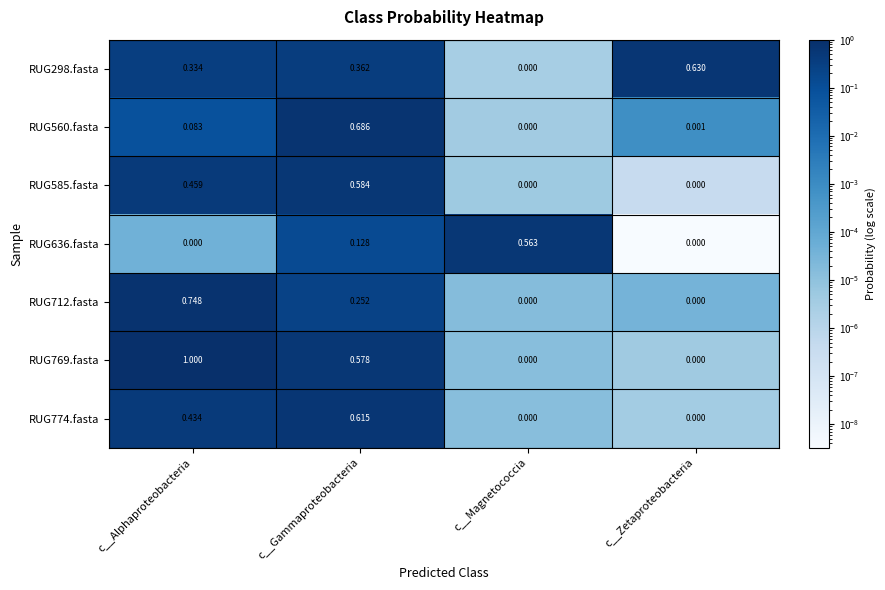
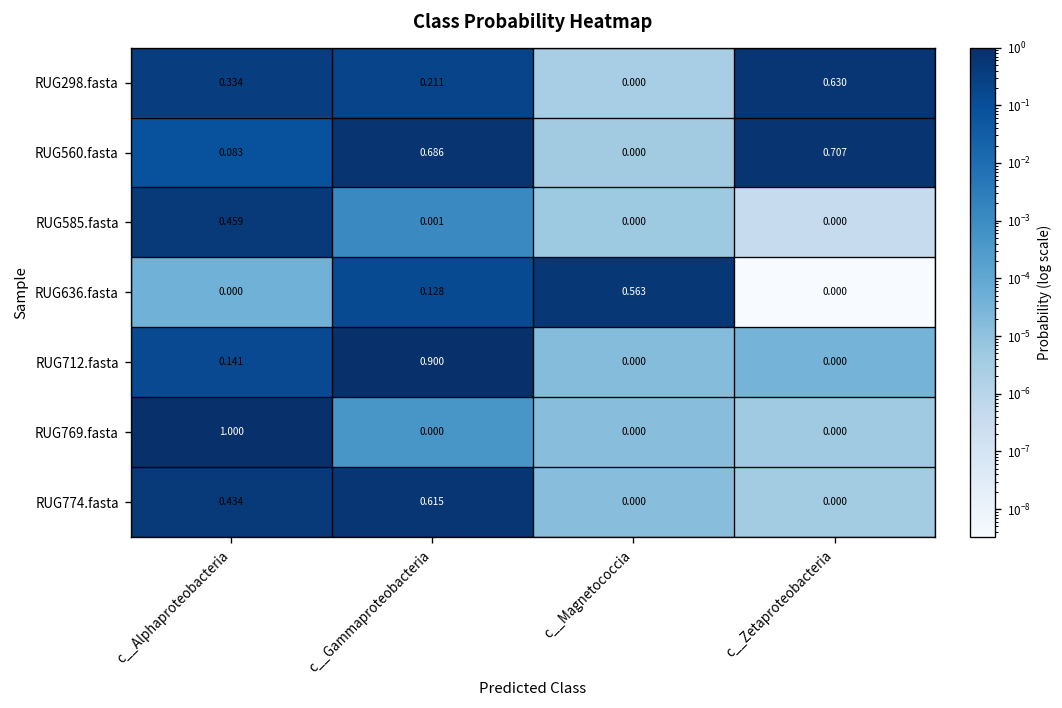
  {
    "RUG298.fasta": {
      "c__Alphaproteobacteria": 0.334,
-     "c__Gammaproteobacteria": 0.362,
+     "c__Gammaproteobacteria": 0.211,
      "c__Magnetococcia": 0.000,
      "c__Zetaproteobacteria": 0.630
    },
    "RUG560.fasta": {
      "c__Alphaproteobacteria": 0.083,
      "c__Gammaproteobacteria": 0.686,
      "c__Magnetococcia": 0.000,
-     "c__Zetaproteobacteria": 0.001
+     "c__Zetaproteobacteria": 0.707
    },
    "RUG585.fasta": {
      "c__Alphaproteobacteria": 0.459,
-     "c__Gammaproteobacteria": 0.584,
+     "c__Gammaproteobacteria": 0.001,
      "c__Magnetococcia": 0.000,
      "c__Zetaproteobacteria": 0.000
    },
    "RUG636.fasta": {
      "c__Alphaproteobacteria": 0.000,
      "c__Gammaproteobacteria": 0.128,
      "c__Magnetococcia": 0.563,
      "c__Zetaproteobacteria": 0.000
    },
    "RUG712.fasta": {
-     "c__Alphaproteobacteria": 0.748,
-     "c__Gammaproteobacteria": 0.252,
+     "c__Alphaproteobacteria": 0.141,
+     "c__Gammaproteobacteria": 0.900,
      "c__Magnetococcia": 0.000,
      "c__Zetaproteobacteria": 0.000
    },
    "RUG769.fasta": {
      "c__Alphaproteobacteria": 1.000,
-     "c__Gammaproteobacteria": 0.578,
+     "c__Gammaproteobacteria": 0.000,
      "c__Magnetococcia": 0.000,
      "c__Zetaproteobacteria": 0.000
    },
    "RUG774.fasta": {
      "c__Alphaproteobacteria": 0.434,
      "c__Gammaproteobacteria": 0.615,
      "c__Magnetococcia": 0.000,
      "c__Zetaproteobacteria": 0.000
    }
  }
